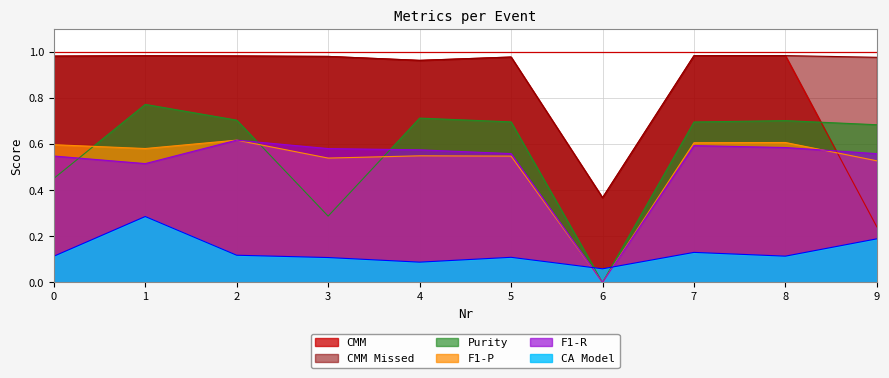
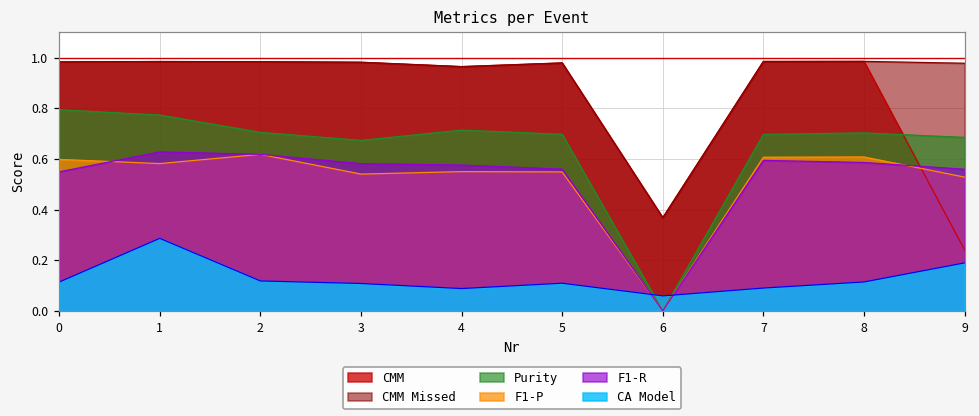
  {
    "CMM": {
      "9": 0.24
    },
    "CMM Missed": {
      "9": 0.98
    },
    "Purity": {
-     "0": 0.45,
+     "0": 0.79,
      "1": 0.77,
      "2": 0.70,
-     "3": 0.29,
+     "3": 0.67,
      "4": 0.71,
      "5": 0.70,
      "7": 0.70,
      "8": 0.70,
      "9": 0.68
    },
    "F1-P": {
      "0": 0.60,
      "1": 0.58,
      "3": 0.54,
      "4": 0.55,
      "7": 0.61,
      "8": 0.61,
      "9": 0.53
    },
    "F1-R": {
      "0": 0.55,
-     "1": 0.52,
+     "1": 0.63,
      "3": 0.58,
      "4": 0.58,
      "7": 0.59,
      "8": 0.59,
      "9": 0.56
    },
    "CA Model": {
      "0": 0.11,
      "1": 0.29,
      "2": 0.12,
      "3": 0.11,
      "4": 0.09,
      "5": 0.11,
      "6": 0.06,
-     "7": 0.13,
+     "7": 0.09,
      "8": 0.11,
      "9": 0.19
    }
  }
